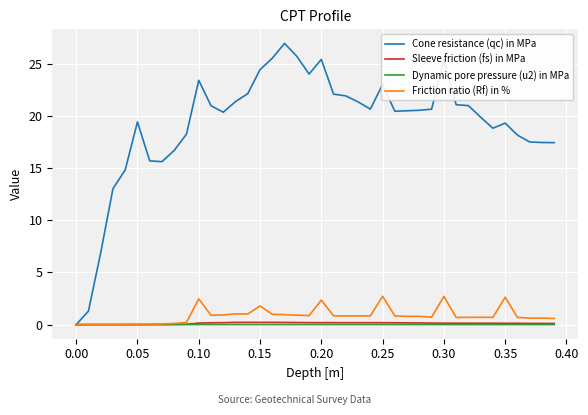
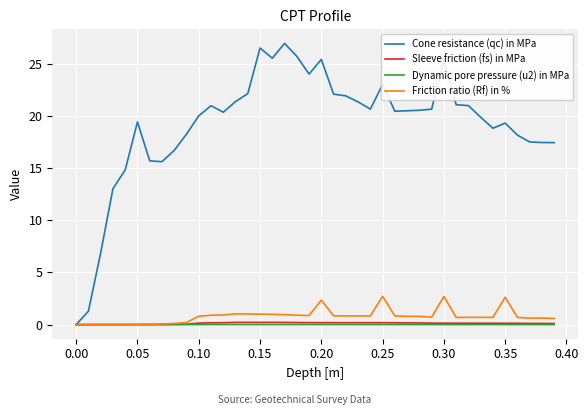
  {
    "Cone resistance (qc) in MPa": {
      "0.05": 19.4,
-     "0.10": 23.4,
-     "0.15": 24.4,
+     "0.10": 20.0,
+     "0.15": 26.5,
      "0.20": 25.4,
      "0.35": 19.3
    },
    "Friction ratio (Rf) in %": {
-     "0.10": 2.5,
-     "0.15": 1.8,
+     "0.10": 0.8,
+     "0.15": 1.0,
      "0.20": 2.3,
      "0.25": 2.7,
      "0.30": 2.7,
      "0.35": 2.6
    }
  }
